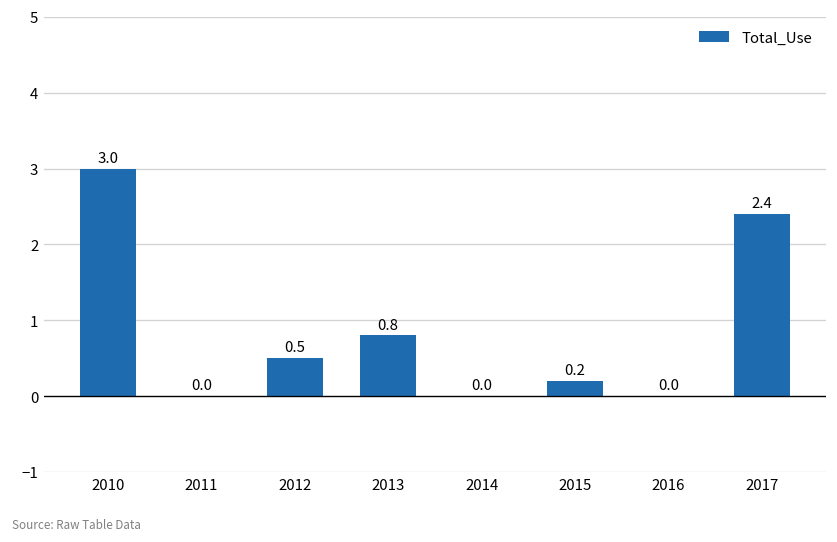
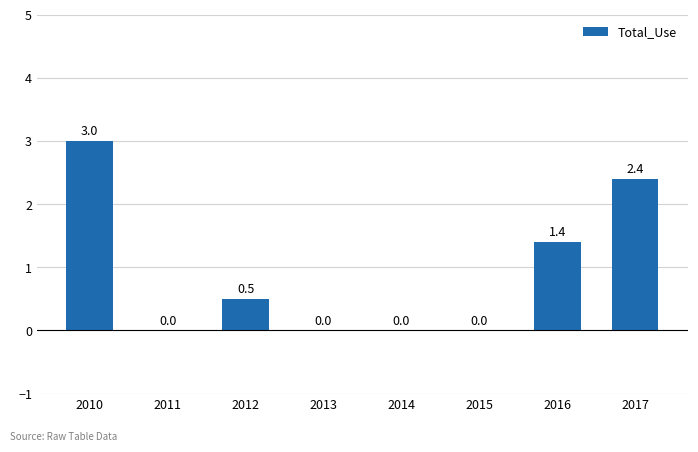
  {
    "2010": 3.0,
    "2011": 0.0,
    "2012": 0.5,
-   "2013": 0.8,
+   "2013": 0.0,
    "2014": 0.0,
-   "2015": 0.2,
-   "2016": 0.0,
+   "2015": 0.0,
+   "2016": 1.4,
    "2017": 2.4
  }
